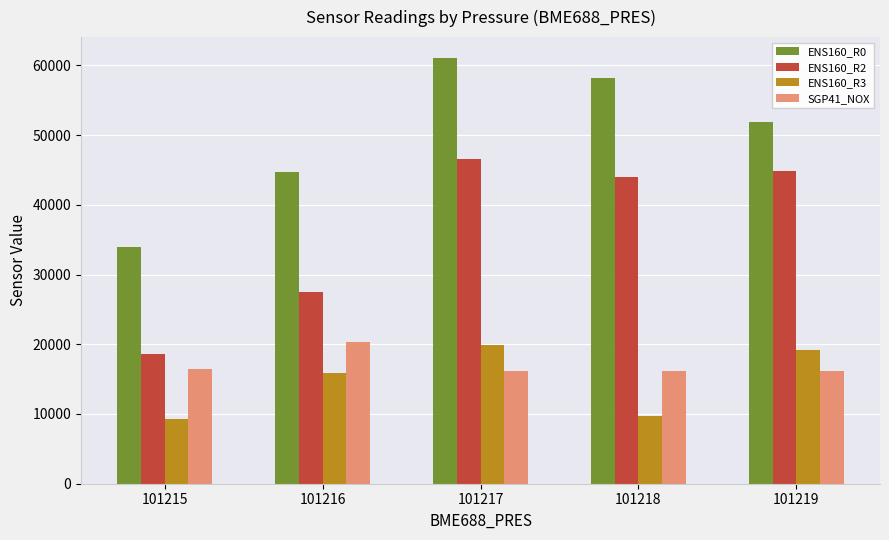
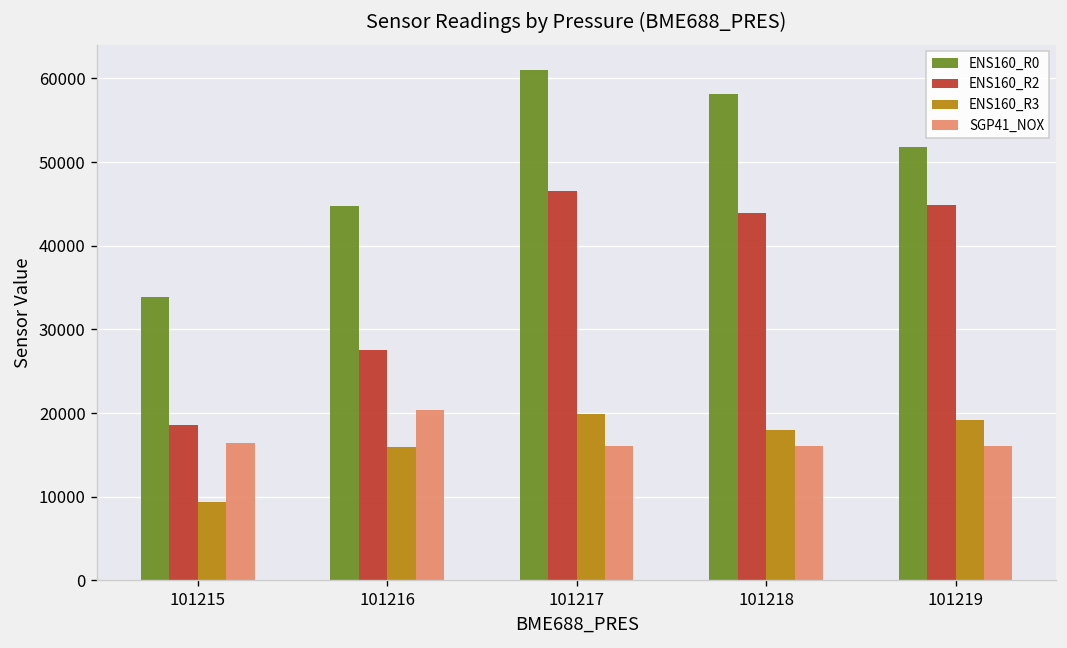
  {
    "ENS160_R0": {
      "101215": 34000,
      "101216": 45000,
      "101217": 61000,
      "101218": 58000,
      "101219": 52000
    },
    "ENS160_R2": {
      "101215": 19000,
      "101216": 28000,
      "101217": 47000,
      "101218": 44000,
      "101219": 45000
    },
    "ENS160_R3": {
      "101215": 9000,
      "101216": 16000,
      "101217": 20000,
-     "101218": 10000,
+     "101218": 18000,
      "101219": 19000
    },
    "SGP41_NOX": {
      "101215": 16000,
      "101216": 20000,
      "101217": 16000,
      "101218": 16000,
      "101219": 16000
    }
  }
